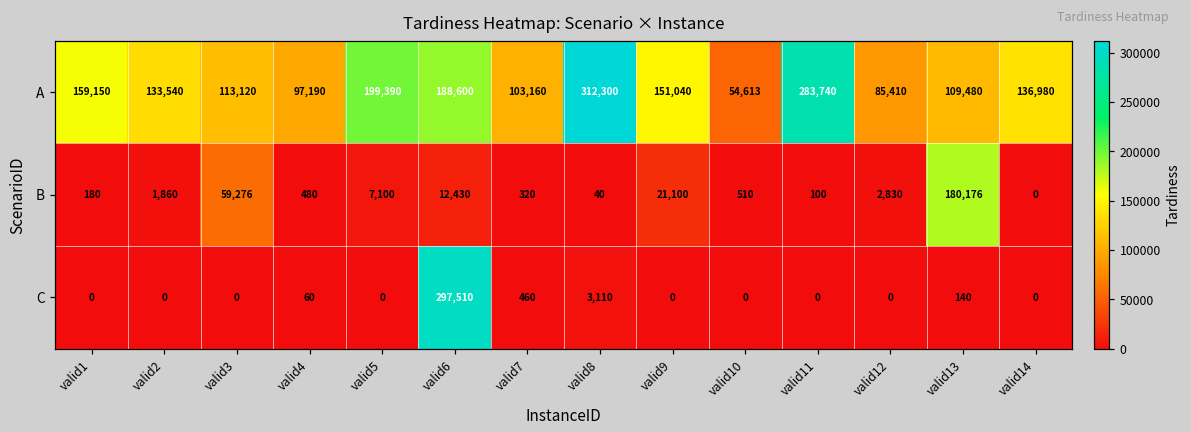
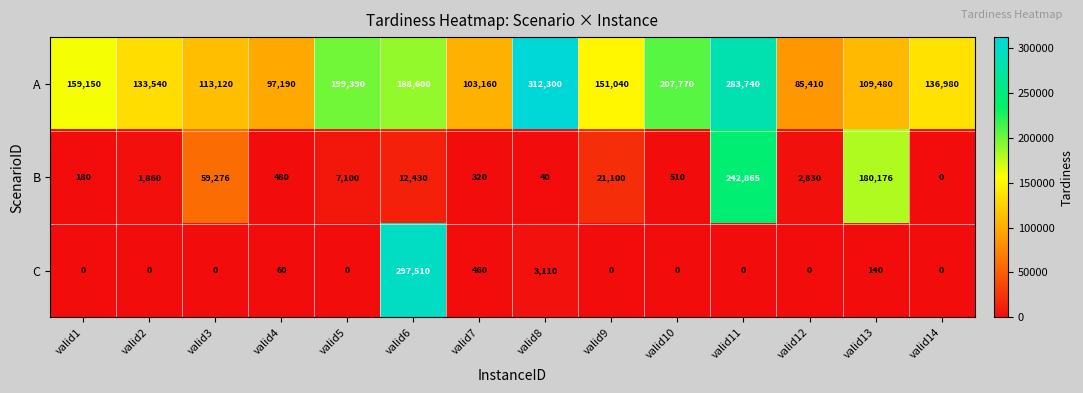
  {
    "A": {
      "valid1": "159,150",
      "valid2": "133,540",
      "valid3": "113,120",
      "valid4": "97,190",
      "valid5": "199,390",
      "valid6": "188,600",
      "valid7": "103,160",
      "valid8": "312,300",
      "valid9": "151,040",
-     "valid10": "54,613",
+     "valid10": "207,770",
      "valid11": "283,740",
      "valid12": "85,410",
      "valid13": "109,480",
      "valid14": "136,980"
    },
    "B": {
      "valid1": "180",
      "valid2": "1,860",
      "valid3": "59,276",
      "valid4": "480",
      "valid5": "7,100",
      "valid6": "12,430",
      "valid7": "320",
      "valid8": "40",
      "valid9": "21,100",
      "valid10": "510",
-     "valid11": "100",
+     "valid11": "242,865",
      "valid12": "2,830",
      "valid13": "180,176",
      "valid14": "0"
    },
    "C": {
      "valid1": "0",
      "valid2": "0",
      "valid3": "0",
      "valid4": "60",
      "valid5": "0",
      "valid6": "297,510",
      "valid7": "460",
      "valid8": "3,110",
      "valid9": "0",
      "valid10": "0",
      "valid11": "0",
      "valid12": "0",
      "valid13": "140",
      "valid14": "0"
    }
  }
